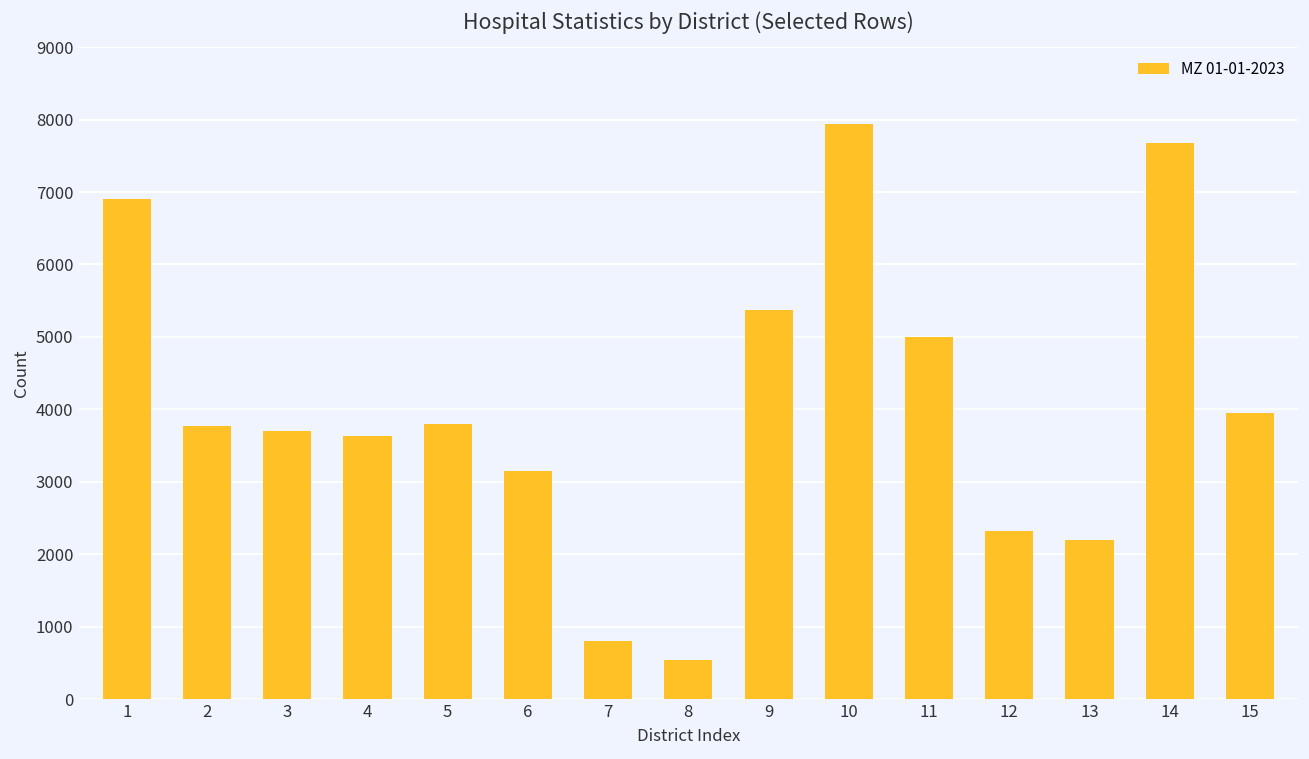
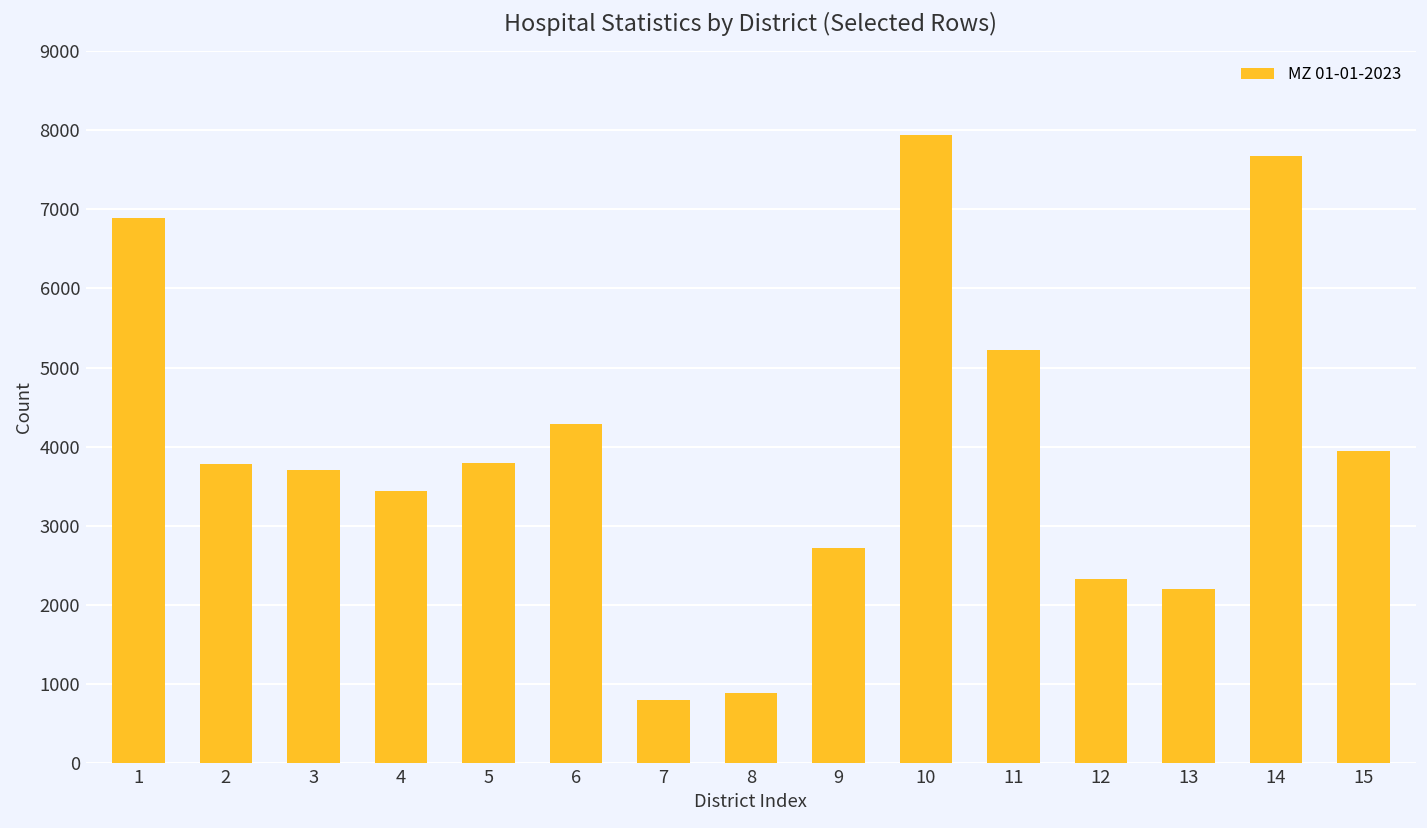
  {
    "1": 6900,
    "2": 3800,
    "3": 3700,
-   "4": 3600,
+   "4": 3400,
    "5": 3800,
-   "6": 3100,
+   "6": 4300,
    "7": 800,
-   "8": 500,
-   "9": 5400,
+   "8": 900,
+   "9": 2700,
    "10": 7900,
-   "11": 5000,
+   "11": 5200,
    "12": 2300,
    "13": 2200,
    "14": 7700,
    "15": 3900
  }
